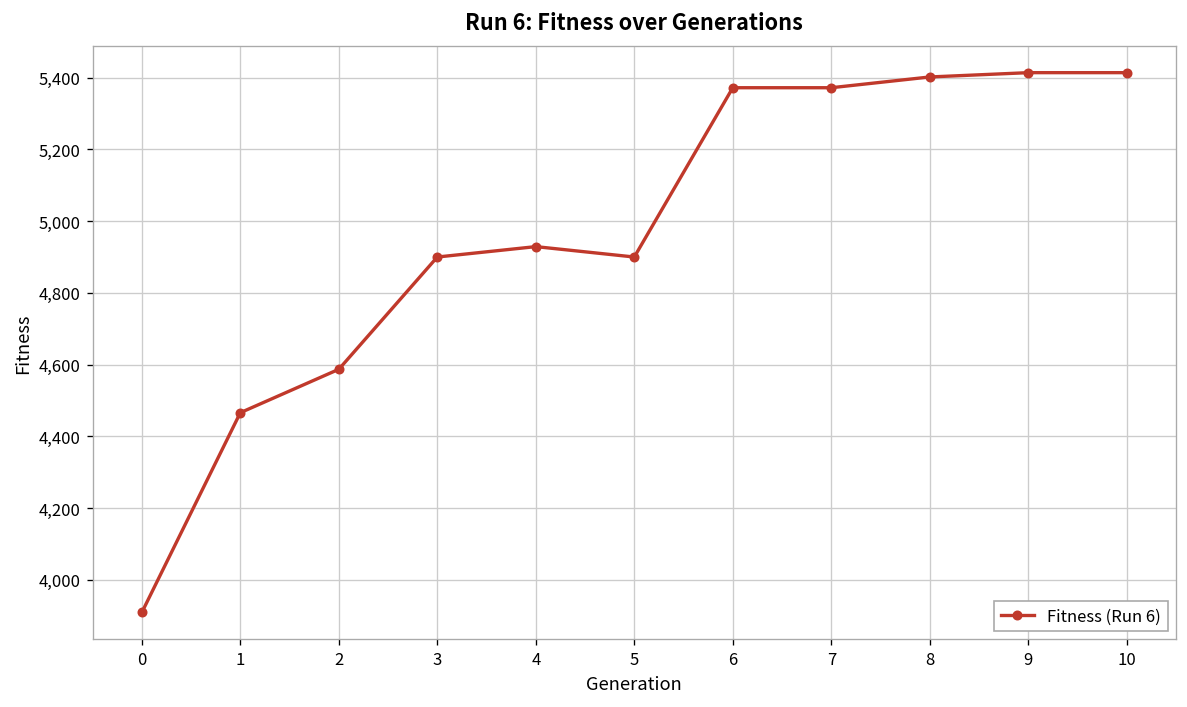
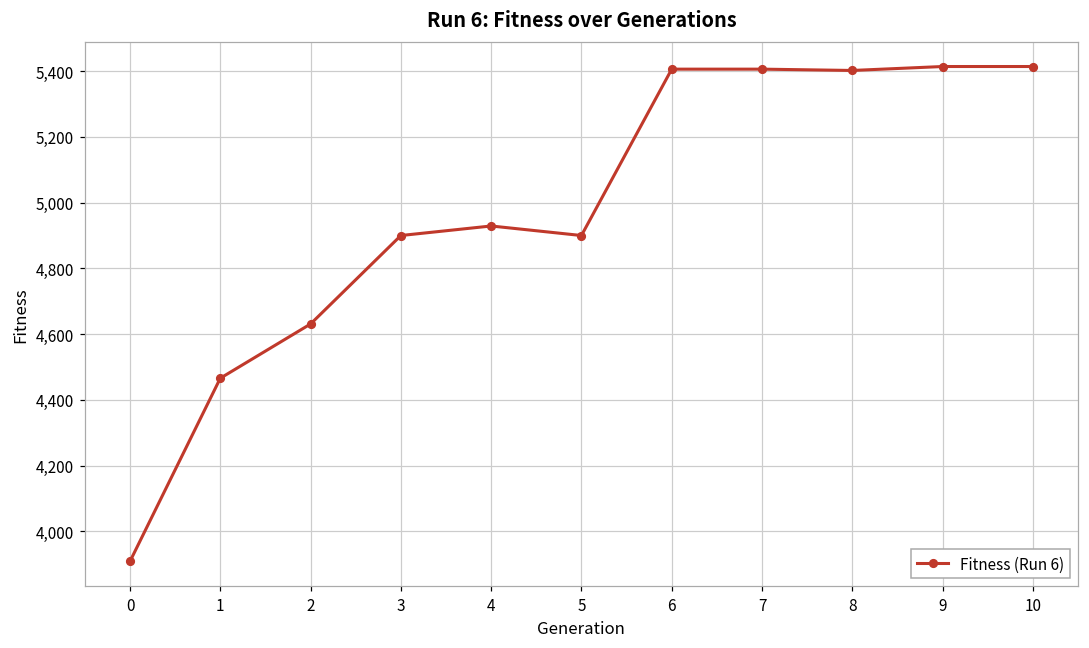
  {
    "0": "3,910",
    "1": "4,470",
-   "2": "4,590",
+   "2": "4,630",
    "3": "4,900",
    "4": "4,930",
    "5": "4,900",
-   "6": "5,370",
-   "7": "5,370",
+   "6": "5,410",
+   "7": "5,410",
    "8": "5,400",
    "9": "5,410",
    "10": "5,410"
  }
